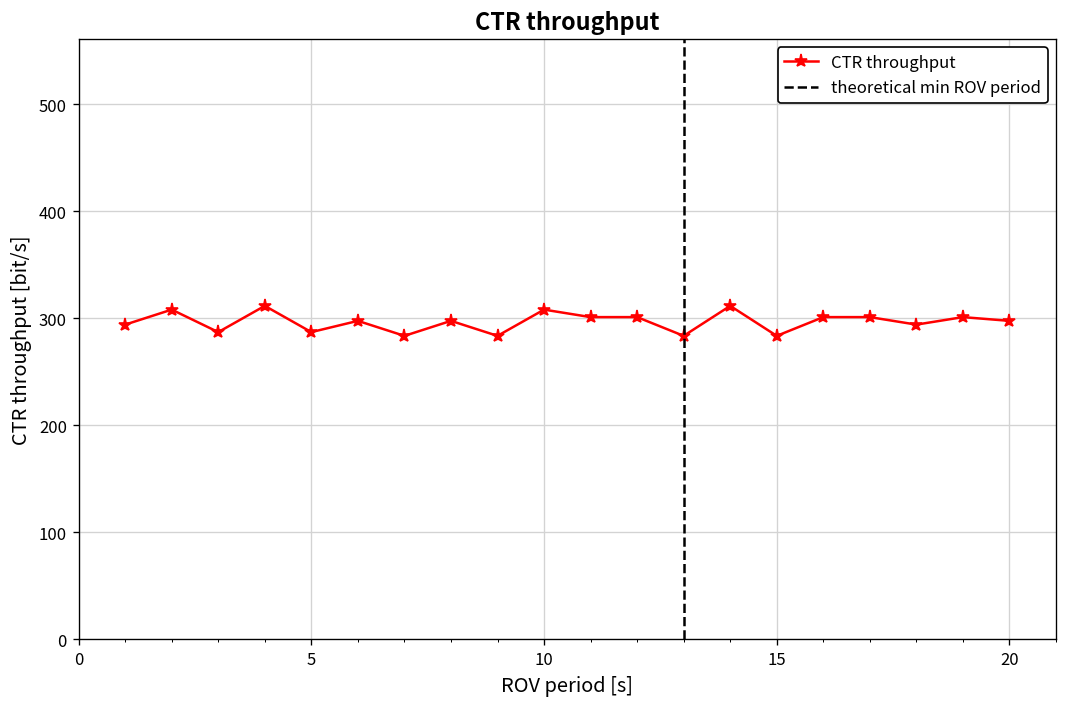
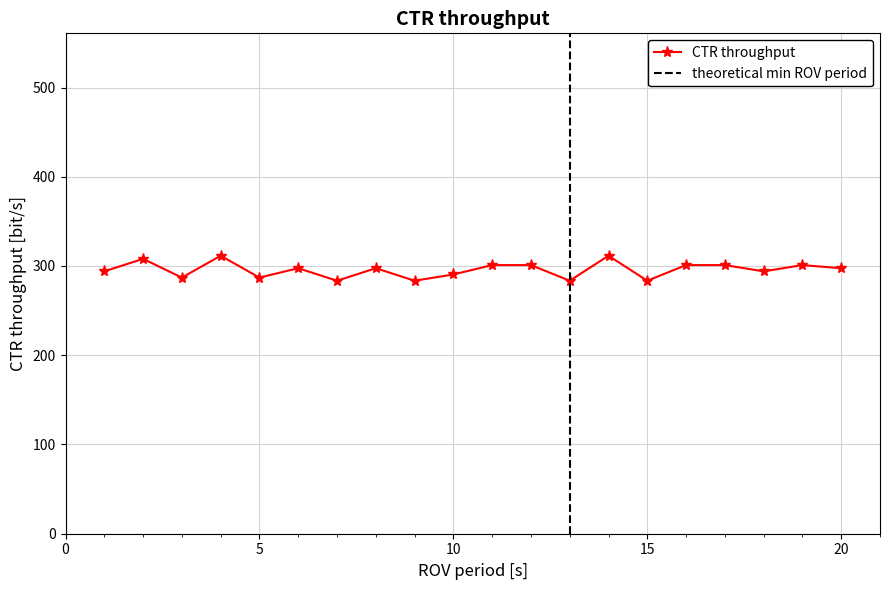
  {
    "5": 290,
-   "10": 310,
+   "10": 290,
    "15": 280,
    "20": 300
  }
